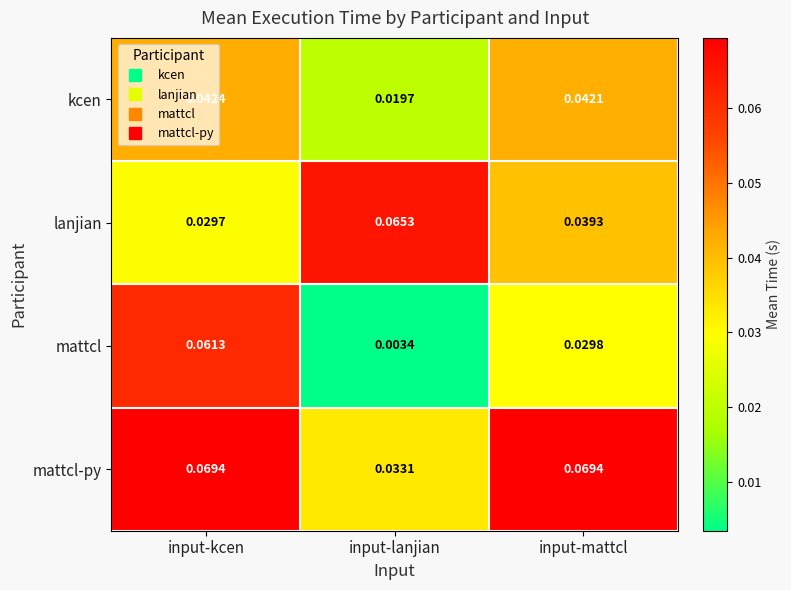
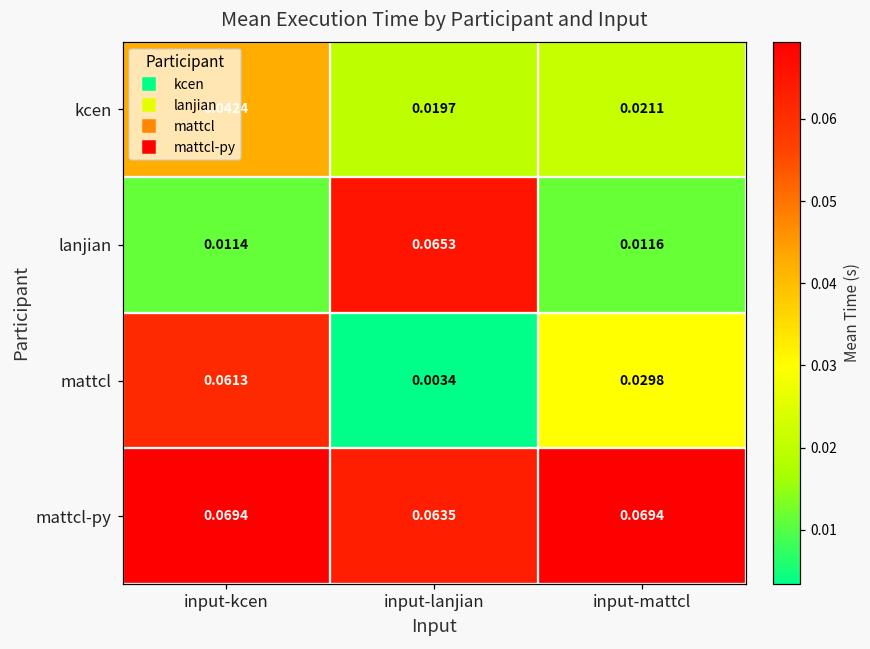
  {
    "kcen": {
      "input-lanjian": 0.0197,
-     "input-mattcl": 0.0421
+     "input-mattcl": 0.0211
    },
    "lanjian": {
-     "input-kcen": 0.0297,
+     "input-kcen": 0.0114,
      "input-lanjian": 0.0653,
-     "input-mattcl": 0.0393
+     "input-mattcl": 0.0116
    },
    "mattcl": {
      "input-kcen": 0.0613,
      "input-lanjian": 0.0034,
      "input-mattcl": 0.0298
    },
    "mattcl-py": {
      "input-kcen": 0.0694,
-     "input-lanjian": 0.0331,
+     "input-lanjian": 0.0635,
      "input-mattcl": 0.0694
    }
  }
